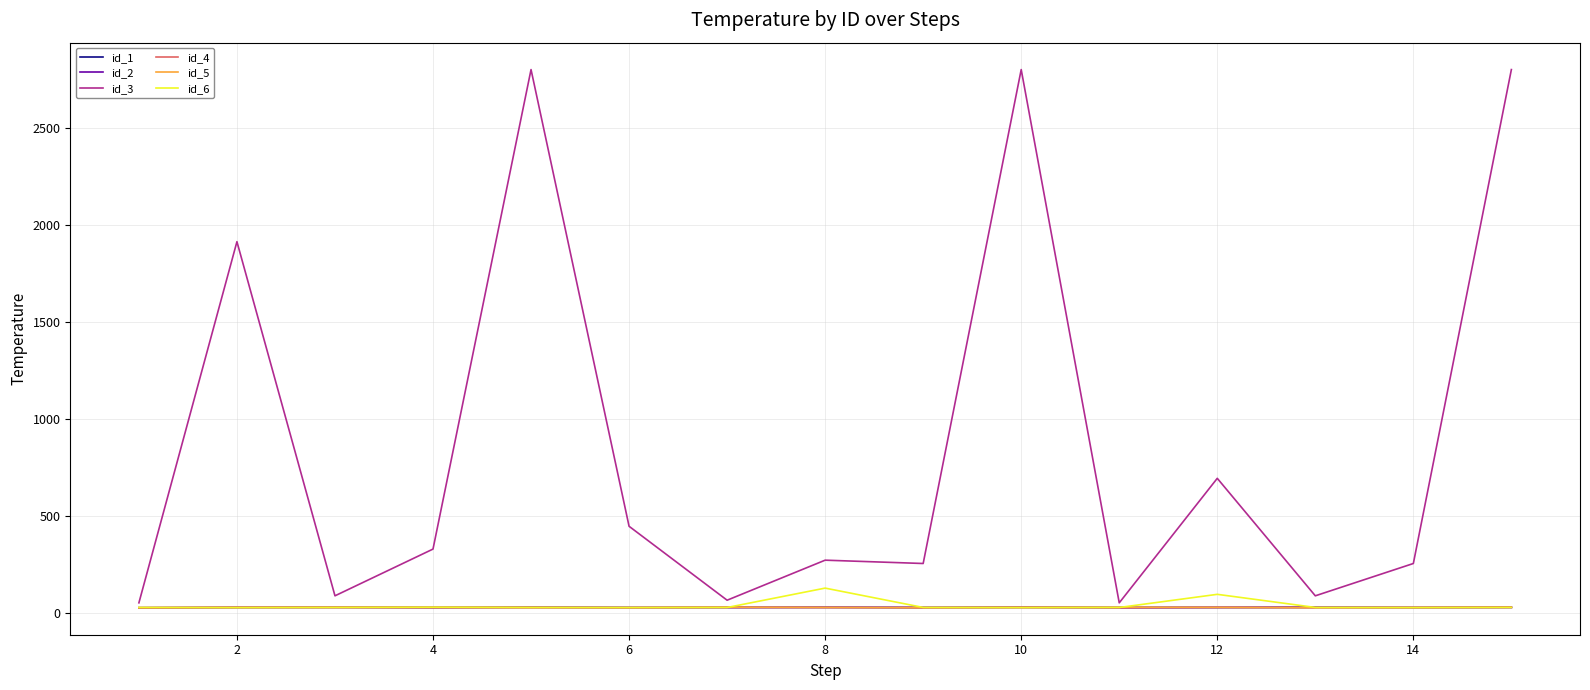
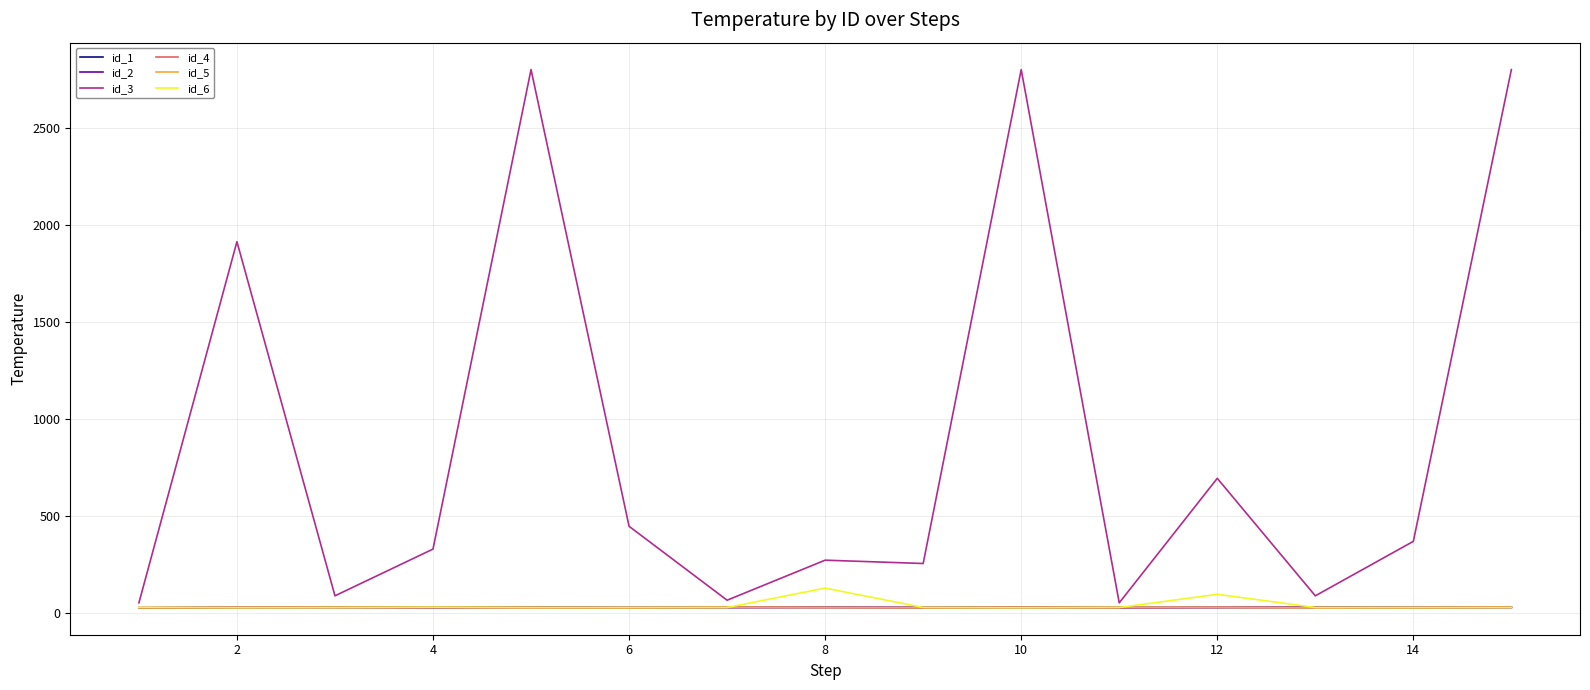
  {
    "id_3": {
      "2": 1910,
      "4": 330,
      "6": 450,
      "8": 270,
      "10": 2800,
      "12": 690,
-     "14": 250
+     "14": 370
    },
    "id_6": {
      "8": 130,
      "12": 90
    }
  }
